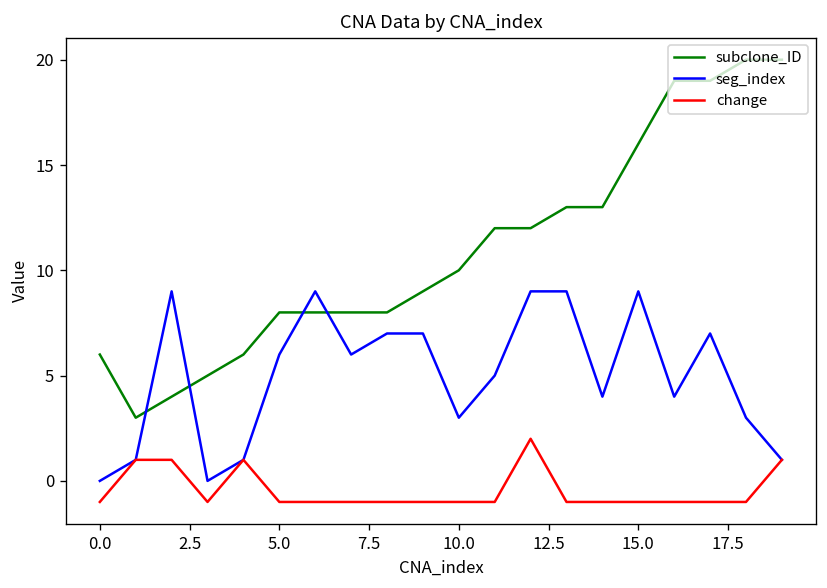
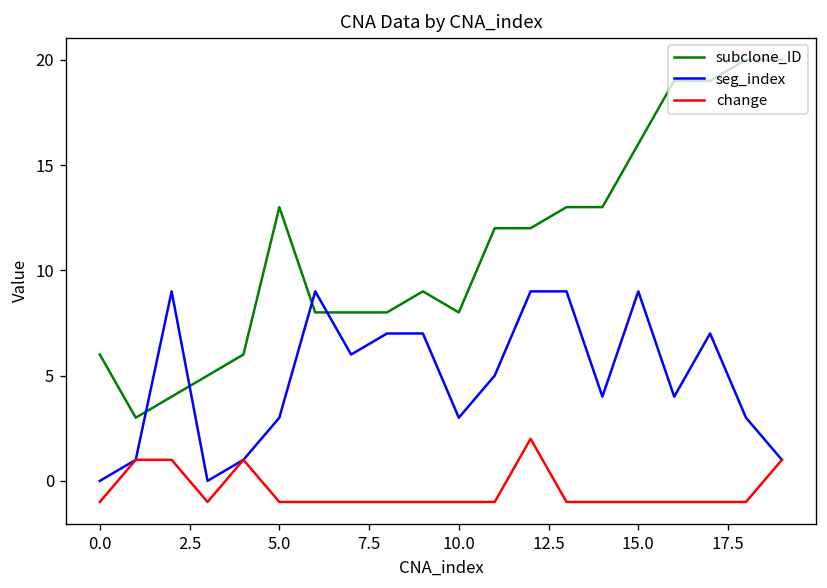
  {
    "subclone_ID": {
      "0.0": 6,
-     "5.0": 8,
-     "10.0": 10,
+     "5.0": 13,
+     "10.0": 8,
      "15.0": 16
    },
    "seg_index": {
      "0.0": 0,
-     "5.0": 6,
+     "5.0": 3,
      "10.0": 3,
      "15.0": 9
    },
    "change": {
      "0.0": -1,
      "5.0": -1,
      "10.0": -1,
      "15.0": -1
    }
  }
